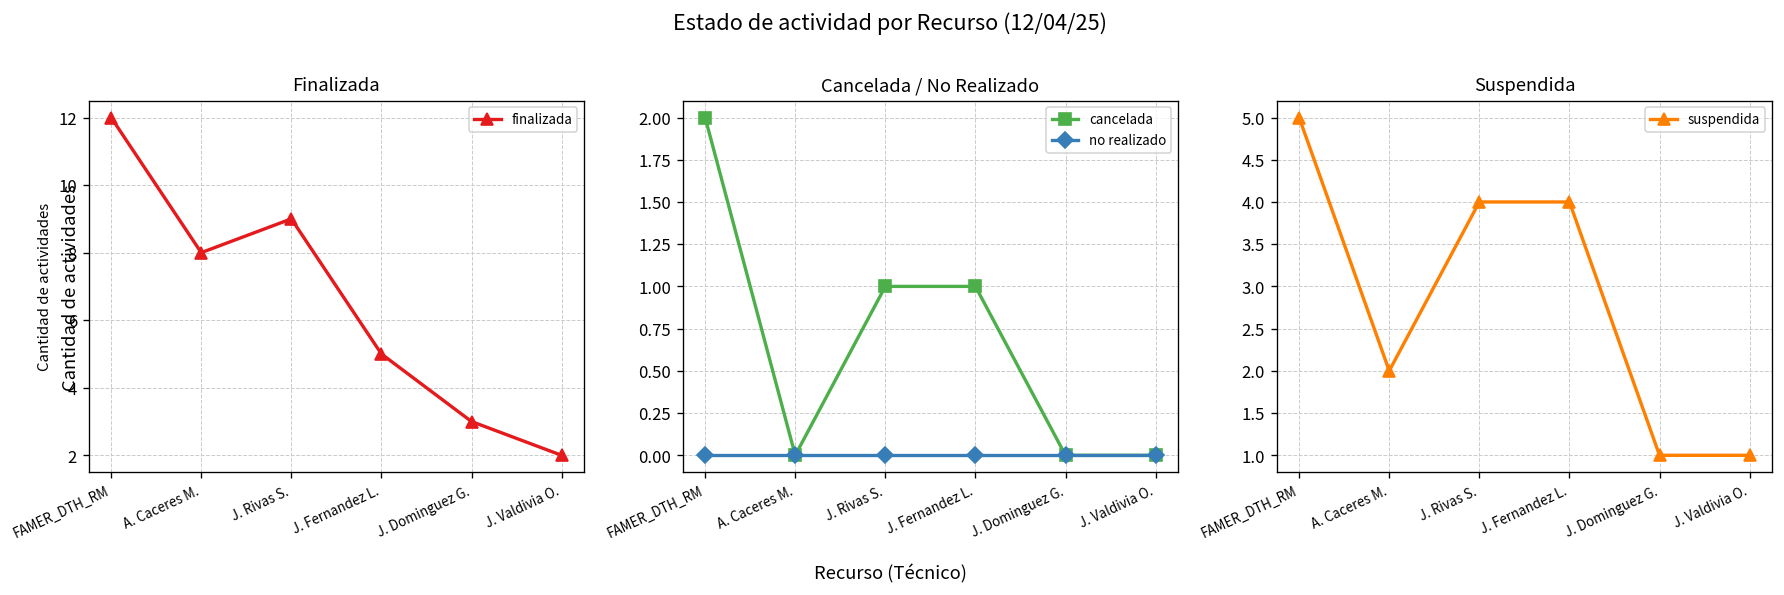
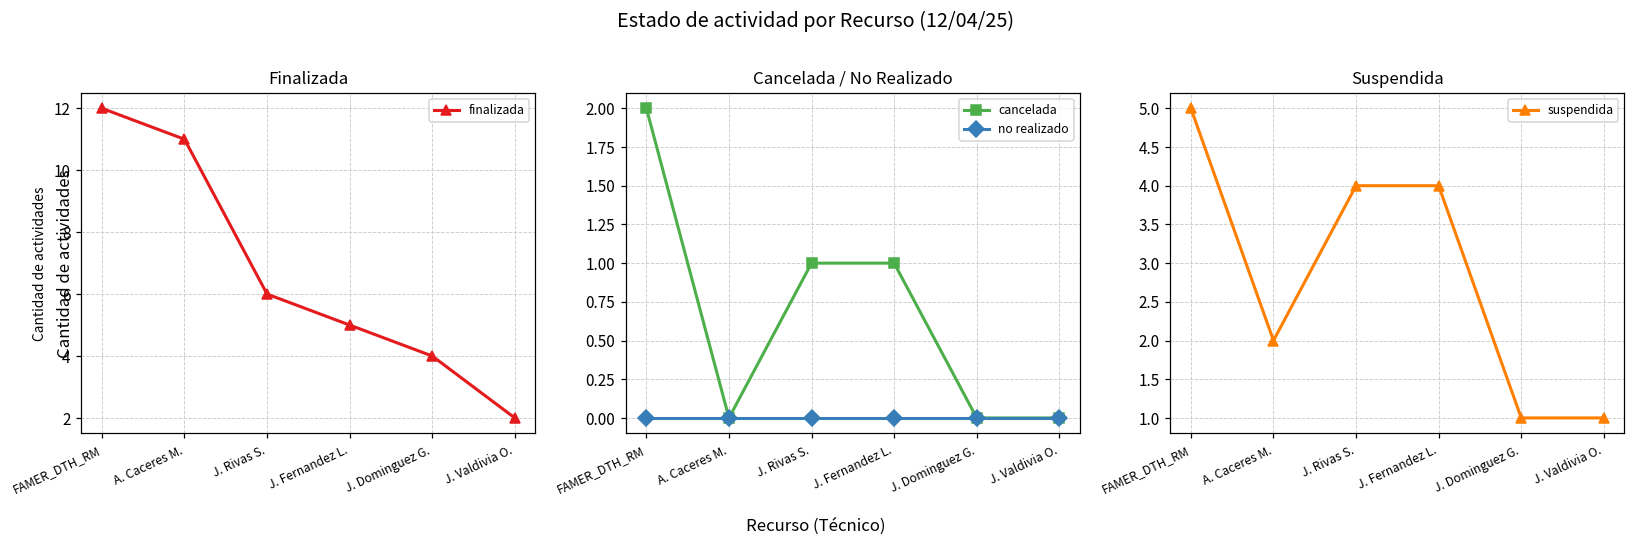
  {
    "Finalizada": {
      "FAMER_DTH_RM": 12,
-     "A. Caceres M.": 8,
-     "J. Rivas S.": 9,
+     "A. Caceres M.": 11,
+     "J. Rivas S.": 6,
      "J. Fernandez L.": 5,
-     "J. Dominguez G.": 3,
+     "J. Dominguez G.": 4,
      "J. Valdivia O.": 2
    },
    "Cancelada / No Realizado": {
      "cancelada": {
        "FAMER_DTH_RM": 2.00,
        "J. Rivas S.": 1.00,
        "J. Fernandez L.": 1.00
      },
      "no realizado": {
        "FAMER_DTH_RM": 0.00,
        "J. Rivas S.": 0.00,
        "J. Fernandez L.": 0.00
      }
    },
    "Suspendida": {
      "FAMER_DTH_RM": 5.0,
      "A. Caceres M.": 2.0,
      "J. Rivas S.": 4.0,
      "J. Fernandez L.": 4.0,
      "J. Dominguez G.": 1.0,
      "J. Valdivia O.": 1.0
    }
  }
